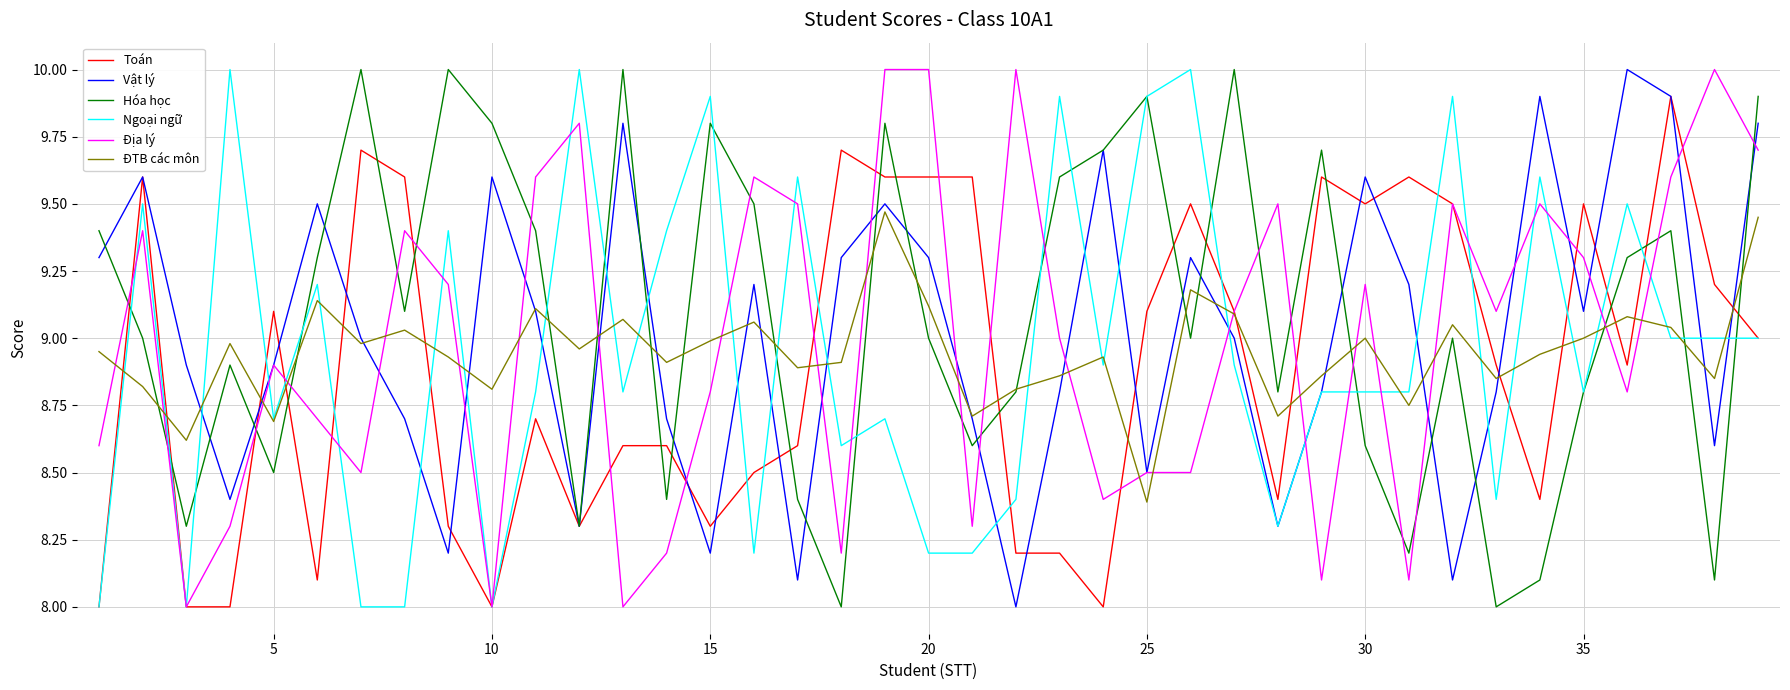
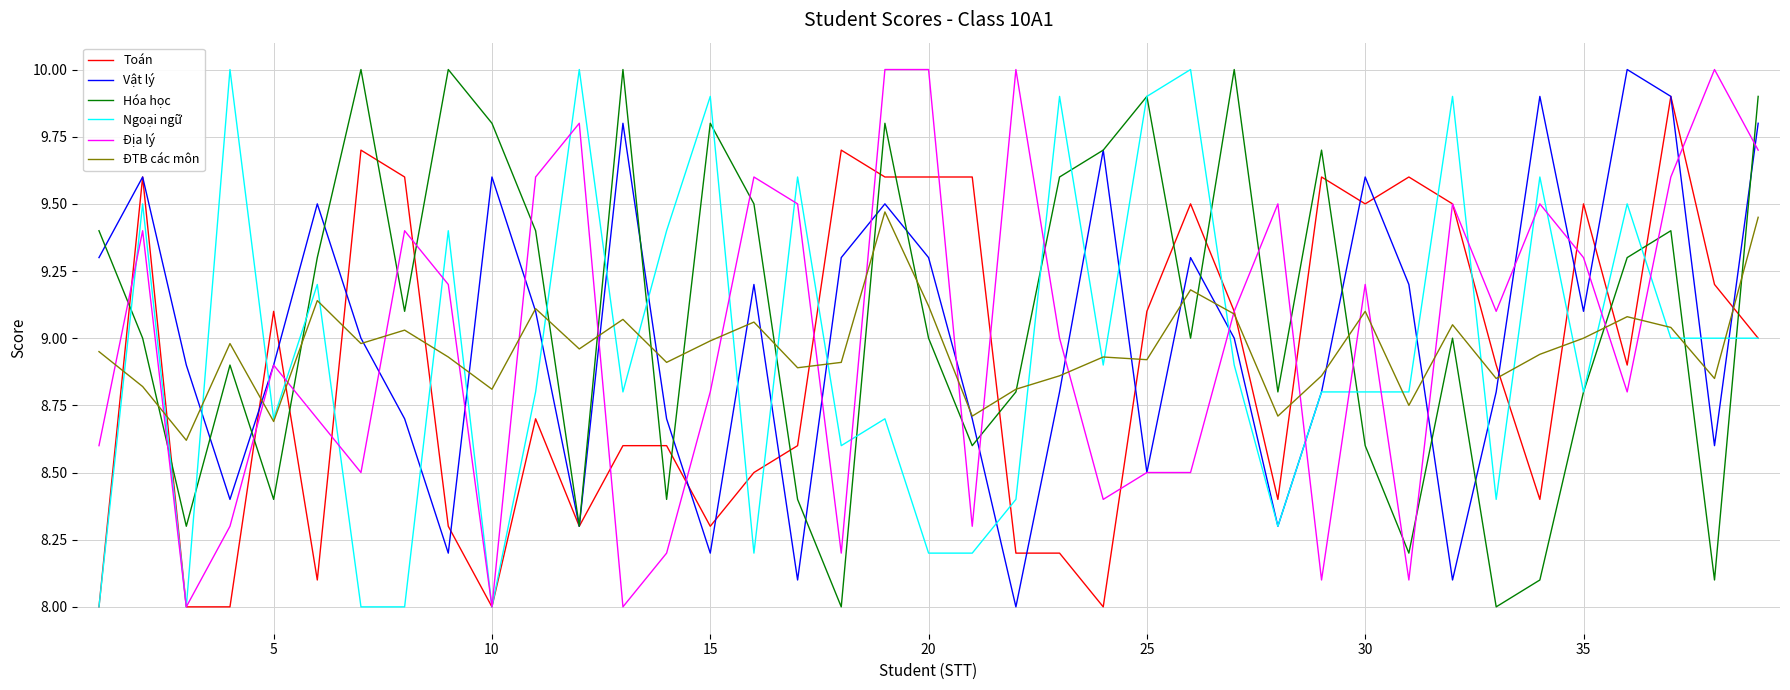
  {
    "Toán": {
      "5": 9.10,
      "15": 8.30,
      "20": 9.60,
      "25": 9.10,
      "30": 9.50,
      "35": 9.50
    },
    "Vật lý": {
      "10": 9.60,
      "15": 8.20,
      "20": 9.30,
      "30": 9.60,
      "35": 9.10
    },
    "Hóa học": {
-     "5": 8.5,
+     "5": 8.4,
      "10": 9.8,
      "15": 9.8,
      "20": 9.0,
      "30": 8.6
    },
    "Ngoại ngữ": {
      "5": 8.70,
      "15": 9.90,
      "20": 8.20,
      "30": 8.80
    },
    "Địa lý": {
      "15": 8.80,
      "20": 10.00,
      "30": 9.20,
      "35": 9.30
    },
    "ĐTB các môn": {
      "5": 8.69,
      "10": 8.81,
      "15": 8.99,
      "20": 9.12,
-     "25": 8.39,
-     "30": 9.0,
+     "25": 8.92,
+     "30": 9.1,
      "35": 9.00
    }
  }
